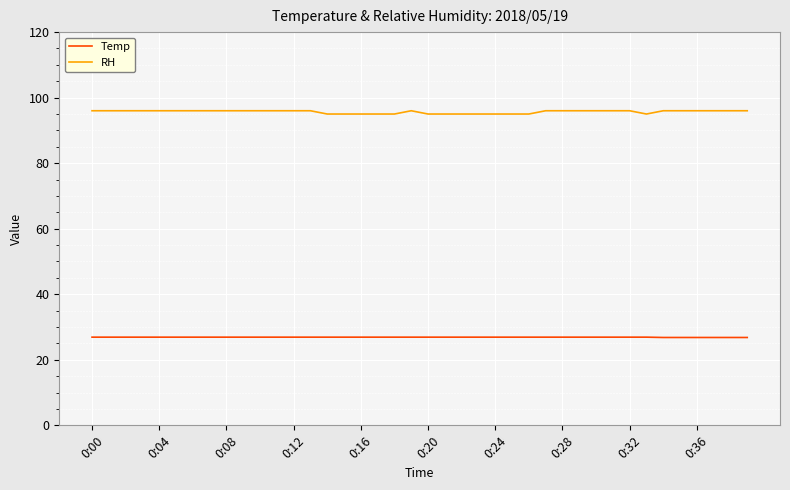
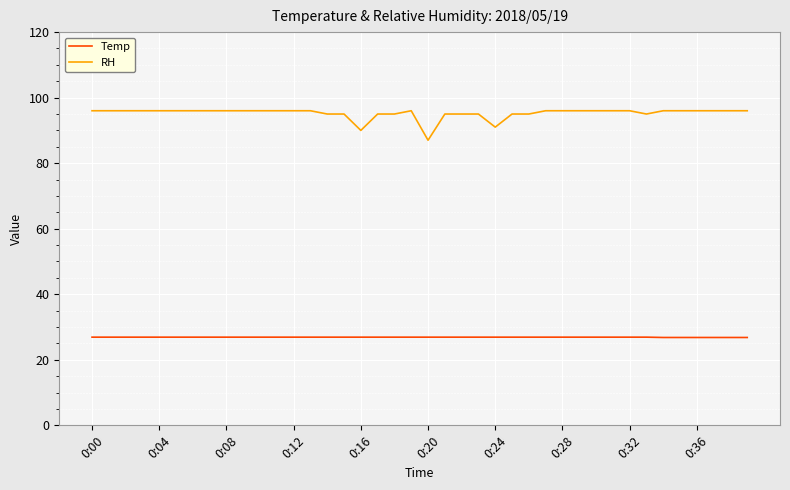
  {
    "Temp": {
      "0:00": 27,
      "0:04": 27,
      "0:08": 27,
      "0:12": 27,
      "0:16": 27,
      "0:20": 27,
      "0:24": 27,
      "0:28": 27,
      "0:32": 27,
      "0:36": 27
    },
    "RH": {
      "0:00": 96,
      "0:04": 96,
      "0:08": 96,
      "0:12": 96,
-     "0:16": 95,
-     "0:20": 95,
-     "0:24": 95,
+     "0:16": 90,
+     "0:20": 87,
+     "0:24": 91,
      "0:28": 96,
      "0:32": 96,
      "0:36": 96
    }
  }
